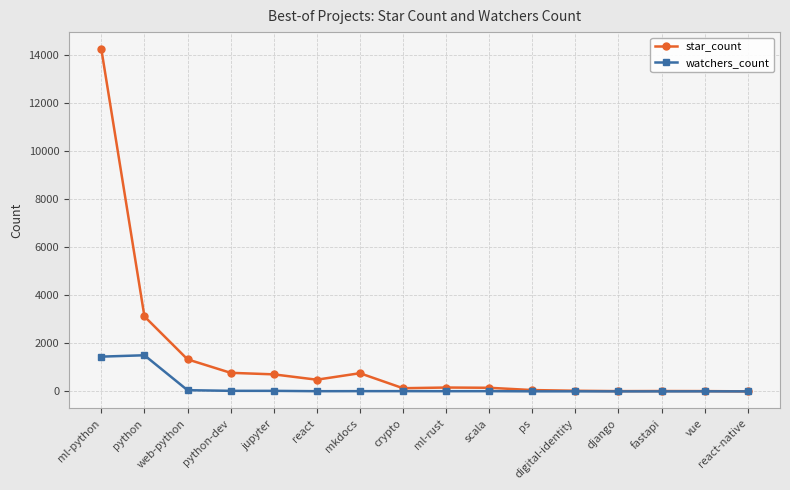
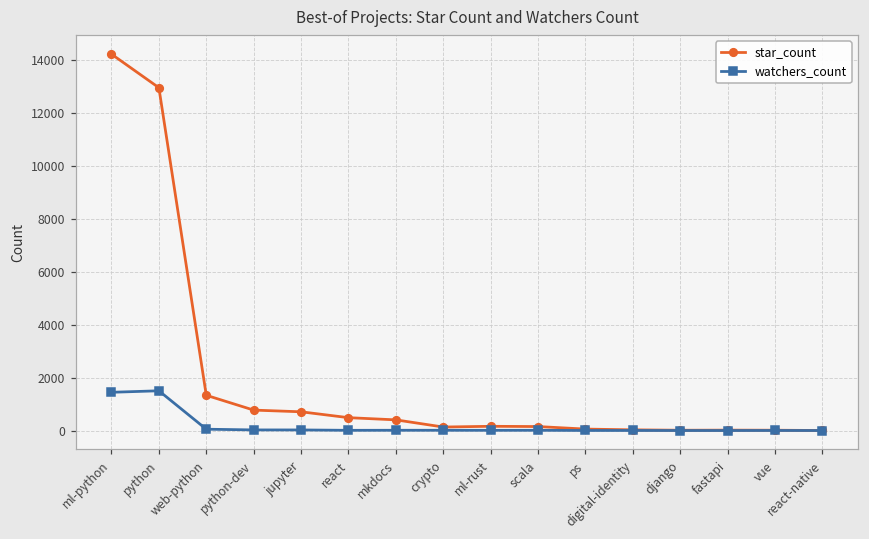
  {
    "star_count": {
      "ml-python": 14200,
-     "python": 3100,
+     "python": 13000,
      "web-python": 1300,
      "python-dev": 800,
      "jupyter": 700,
      "react": 500,
-     "mkdocs": 800,
+     "mkdocs": 400,
      "crypto": 100,
      "ml-rust": 200,
      "scala": 200
    },
    "watchers_count": {
      "ml-python": 1400,
      "python": 1500,
      "web-python": 100,
      "python-dev": 0,
      "jupyter": 0,
      "react": 0,
      "mkdocs": 0,
      "crypto": 0,
      "ml-rust": 0,
      "scala": 0
    }
  }
